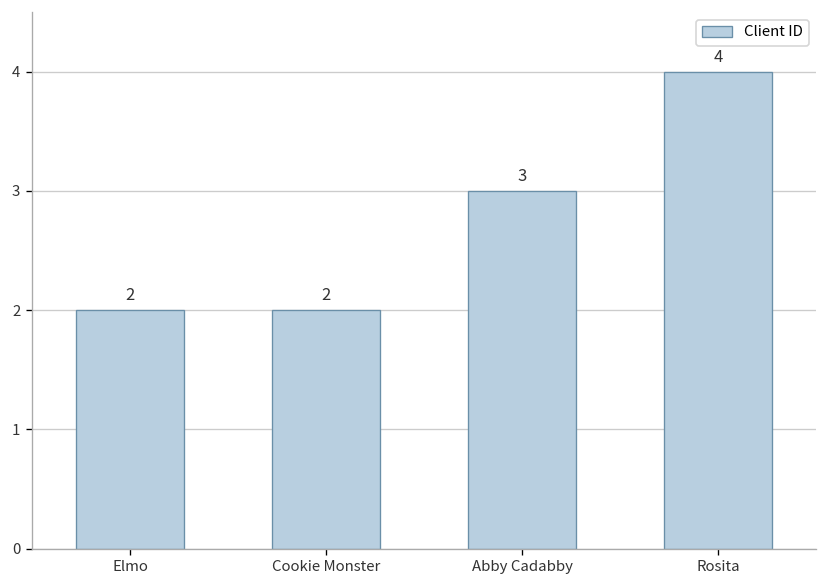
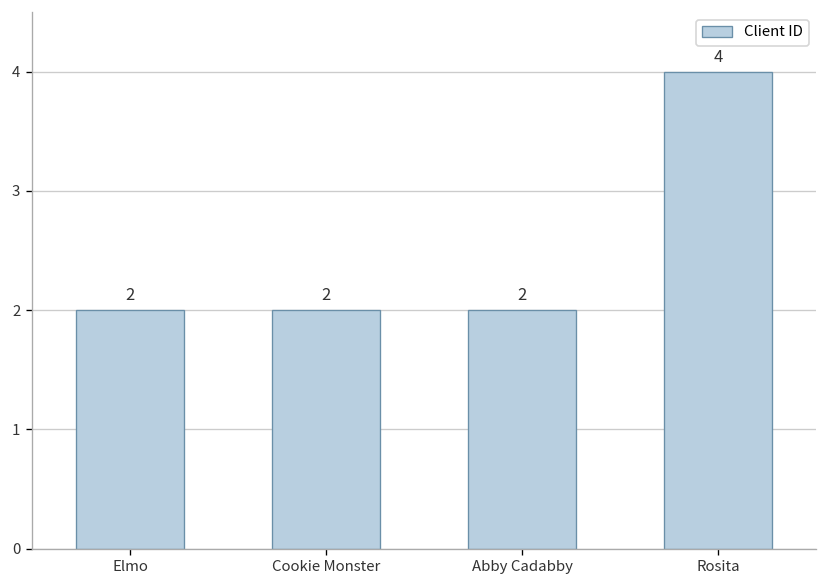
  {
    "Elmo": 2,
    "Cookie Monster": 2,
-   "Abby Cadabby": 3,
+   "Abby Cadabby": 2,
    "Rosita": 4
  }
